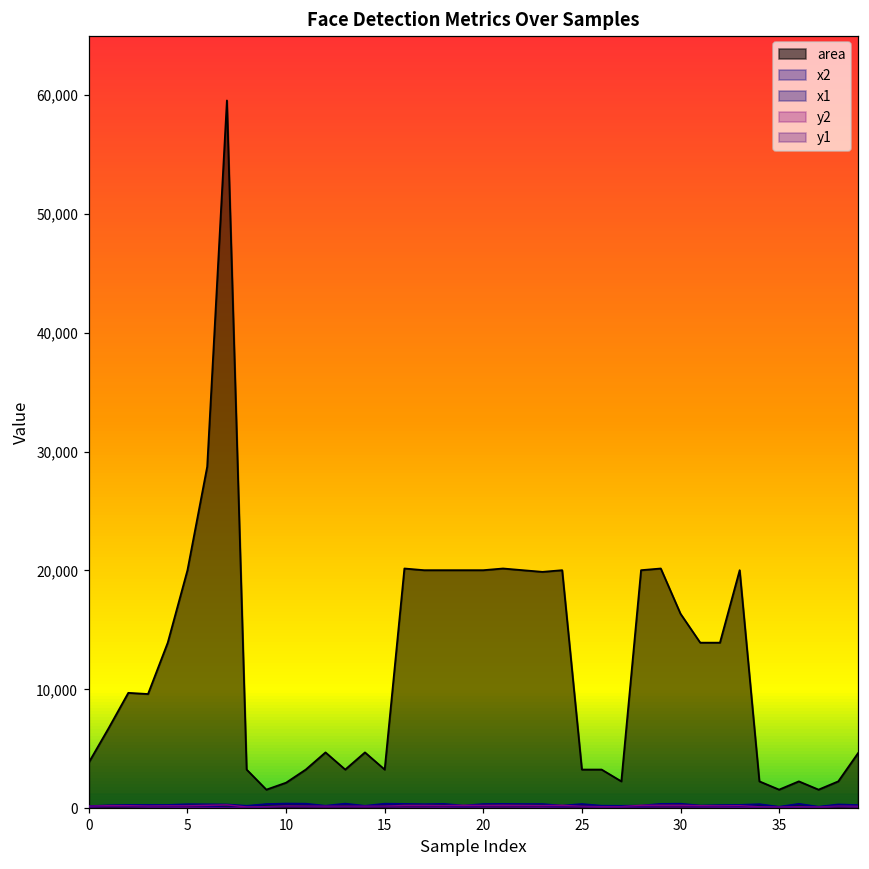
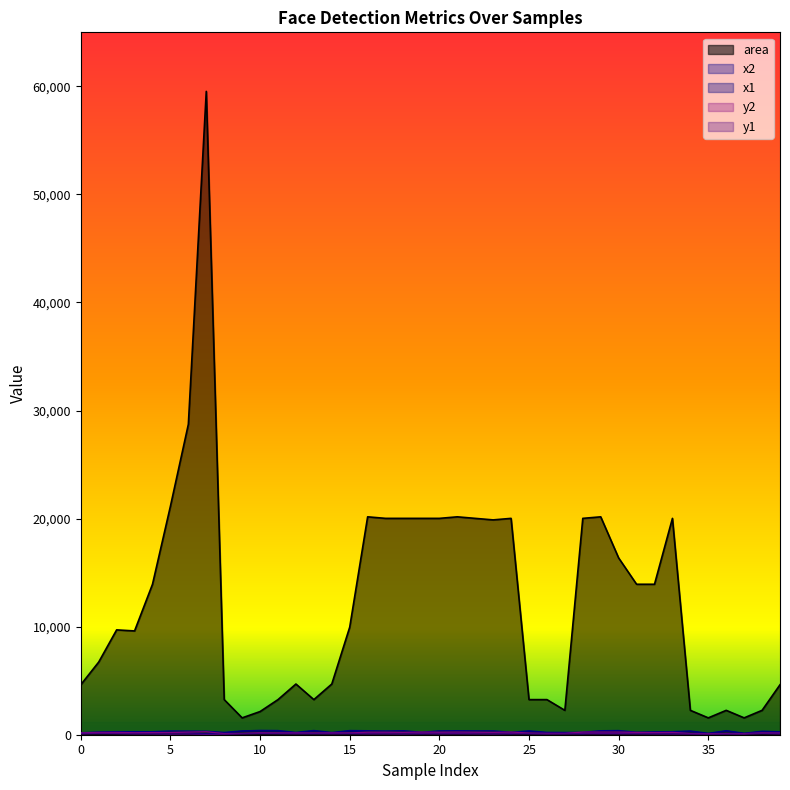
  {
    "area": {
-     "0": "3,900",
-     "5": "20,000",
+     "0": "4,600",
+     "5": "21,100",
      "10": "2,100",
-     "15": "3,200",
+     "15": "10,000",
      "20": "20,000",
      "25": "3,200",
      "30": "16,400",
      "35": "1,600"
    }
  }
